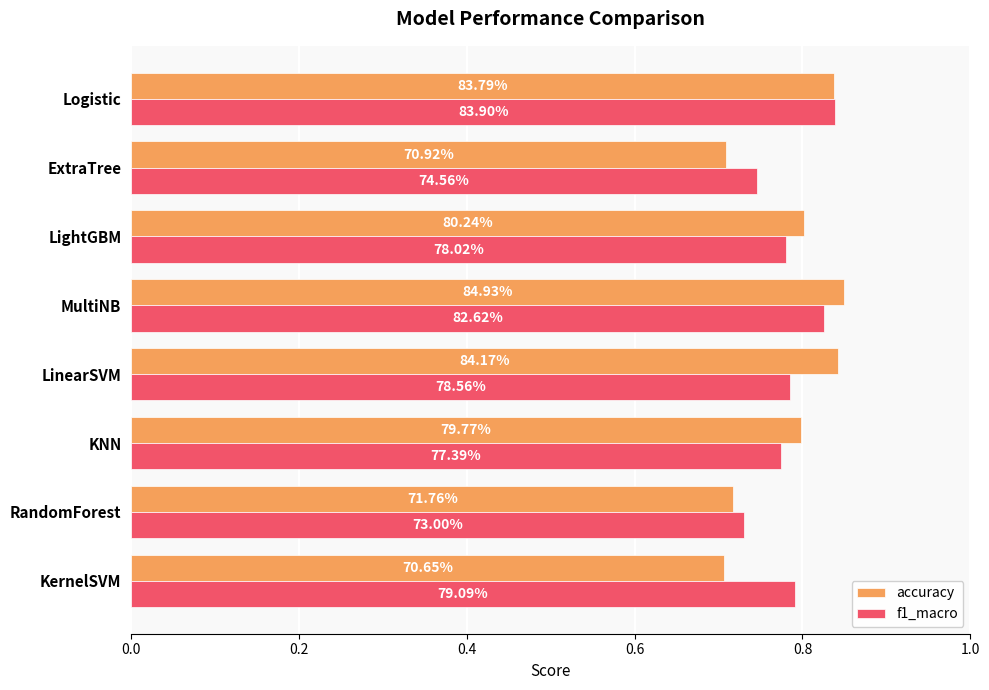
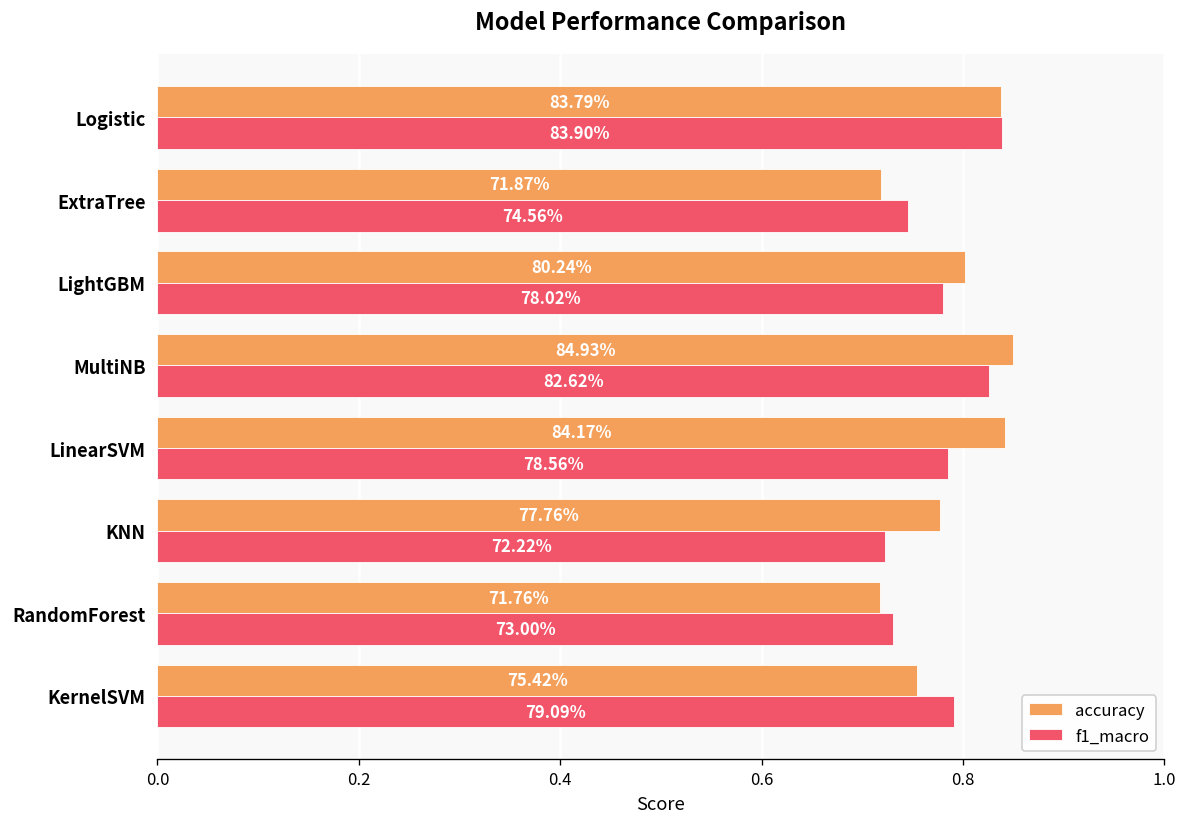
  {
    "accuracy": {
      "Logistic": "83.79%",
-     "ExtraTree": "70.92%",
+     "ExtraTree": "71.87%",
      "LightGBM": "80.24%",
      "MultiNB": "84.93%",
      "LinearSVM": "84.17%",
-     "KNN": "79.77%",
+     "KNN": "77.76%",
      "RandomForest": "71.76%",
-     "KernelSVM": "70.65%"
+     "KernelSVM": "75.42%"
    },
    "f1_macro": {
      "Logistic": "83.90%",
      "ExtraTree": "74.56%",
      "LightGBM": "78.02%",
      "MultiNB": "82.62%",
      "LinearSVM": "78.56%",
-     "KNN": "77.39%",
+     "KNN": "72.22%",
      "RandomForest": "73.00%",
      "KernelSVM": "79.09%"
    }
  }
